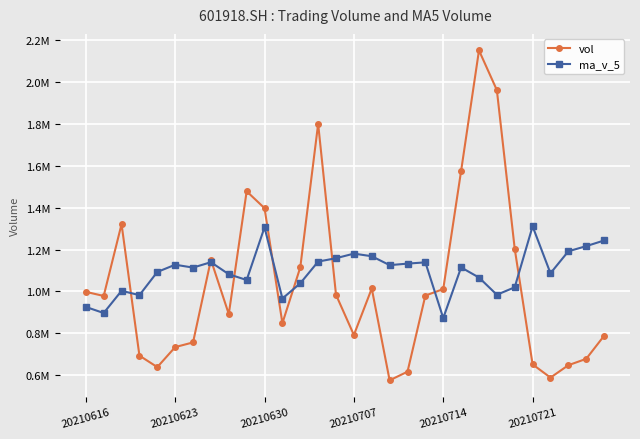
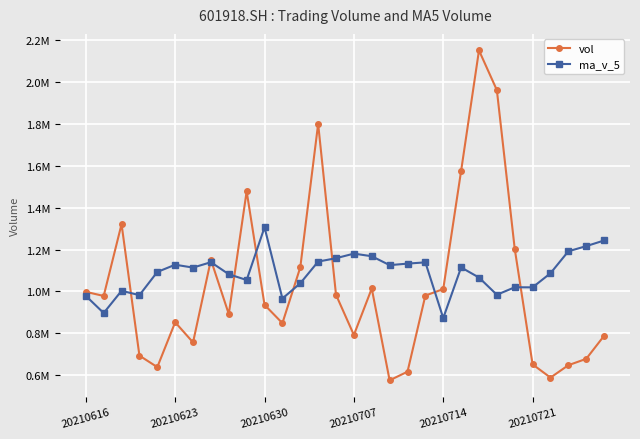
  {
    "vol": {
      "20210616": 1000000,
-     "20210623": 730000,
-     "20210630": 1400000,
+     "20210623": 850000,
+     "20210630": 940000,
      "20210707": 790000,
      "20210714": 1010000,
      "20210721": 650000
    },
    "ma_v_5": {
-     "20210616": 930000,
+     "20210616": 980000,
      "20210623": 1130000,
      "20210630": 1310000,
      "20210707": 1180000,
      "20210714": 870000,
-     "20210721": 1310000
+     "20210721": 1020000
    }
  }
